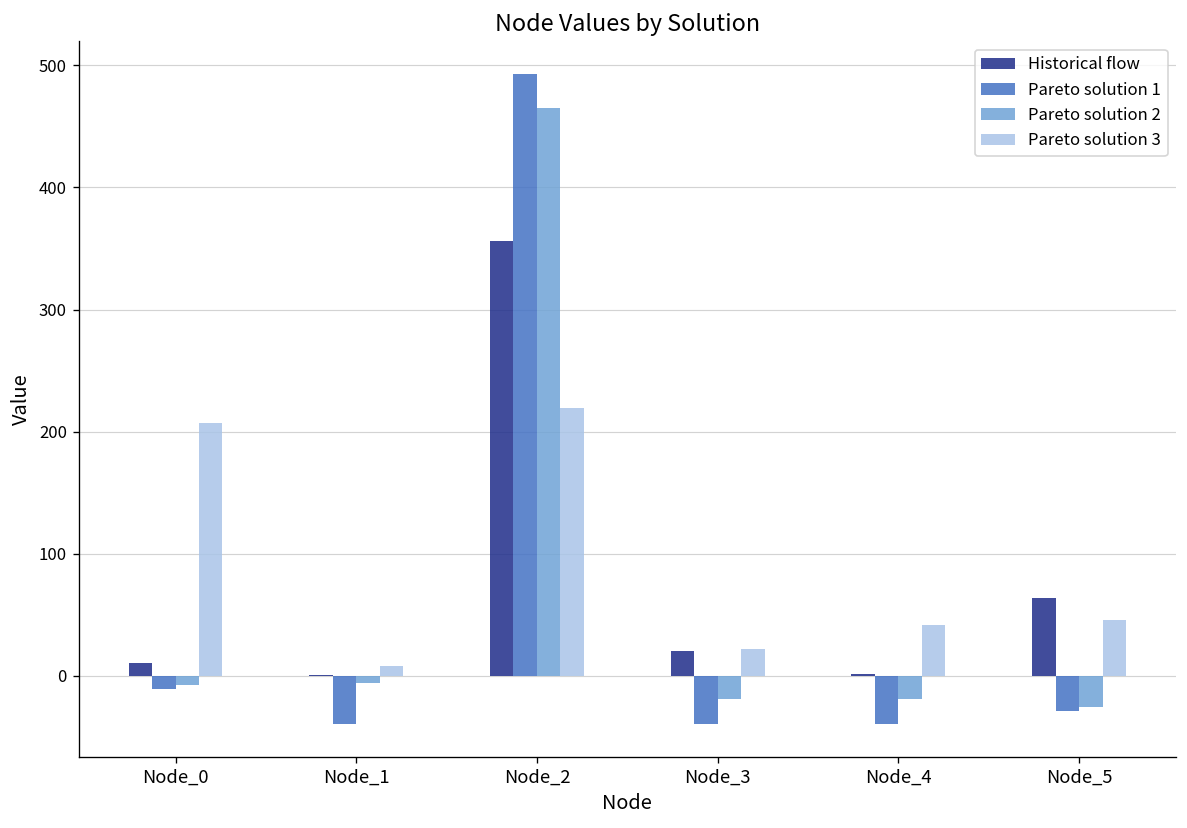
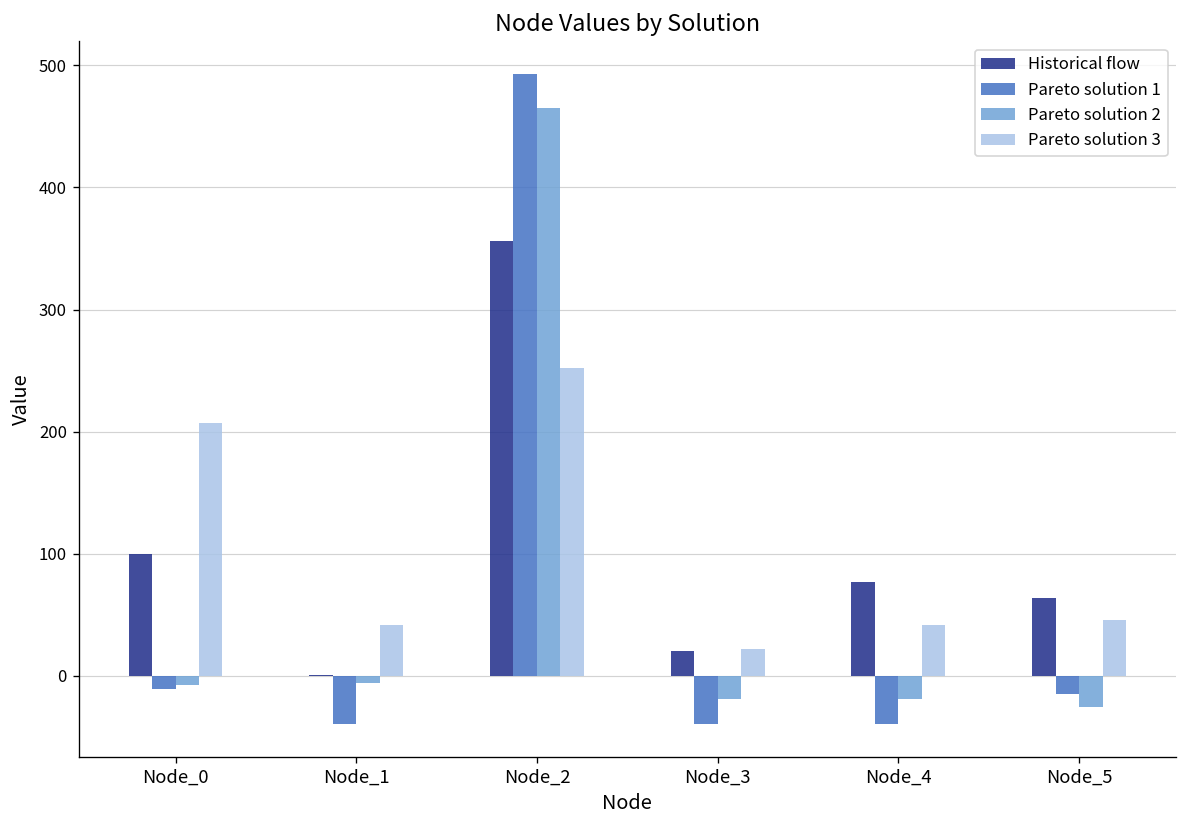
  {
    "Historical flow": {
-     "Node_0": 10,
+     "Node_0": 100,
      "Node_2": 356,
      "Node_3": 20,
-     "Node_4": 1,
+     "Node_4": 77,
      "Node_5": 63
    },
    "Pareto solution 1": {
      "Node_0": -11,
      "Node_1": -40,
      "Node_2": 493,
      "Node_3": -39,
      "Node_4": -40,
-     "Node_5": -29
+     "Node_5": -15
    },
    "Pareto solution 2": {
      "Node_0": -8,
      "Node_1": -6,
      "Node_2": 465,
      "Node_3": -19,
      "Node_4": -19,
      "Node_5": -25
    },
    "Pareto solution 3": {
      "Node_0": 207,
-     "Node_1": 8,
-     "Node_2": 219,
+     "Node_1": 42,
+     "Node_2": 252,
      "Node_3": 22,
      "Node_4": 42,
      "Node_5": 45
    }
  }
